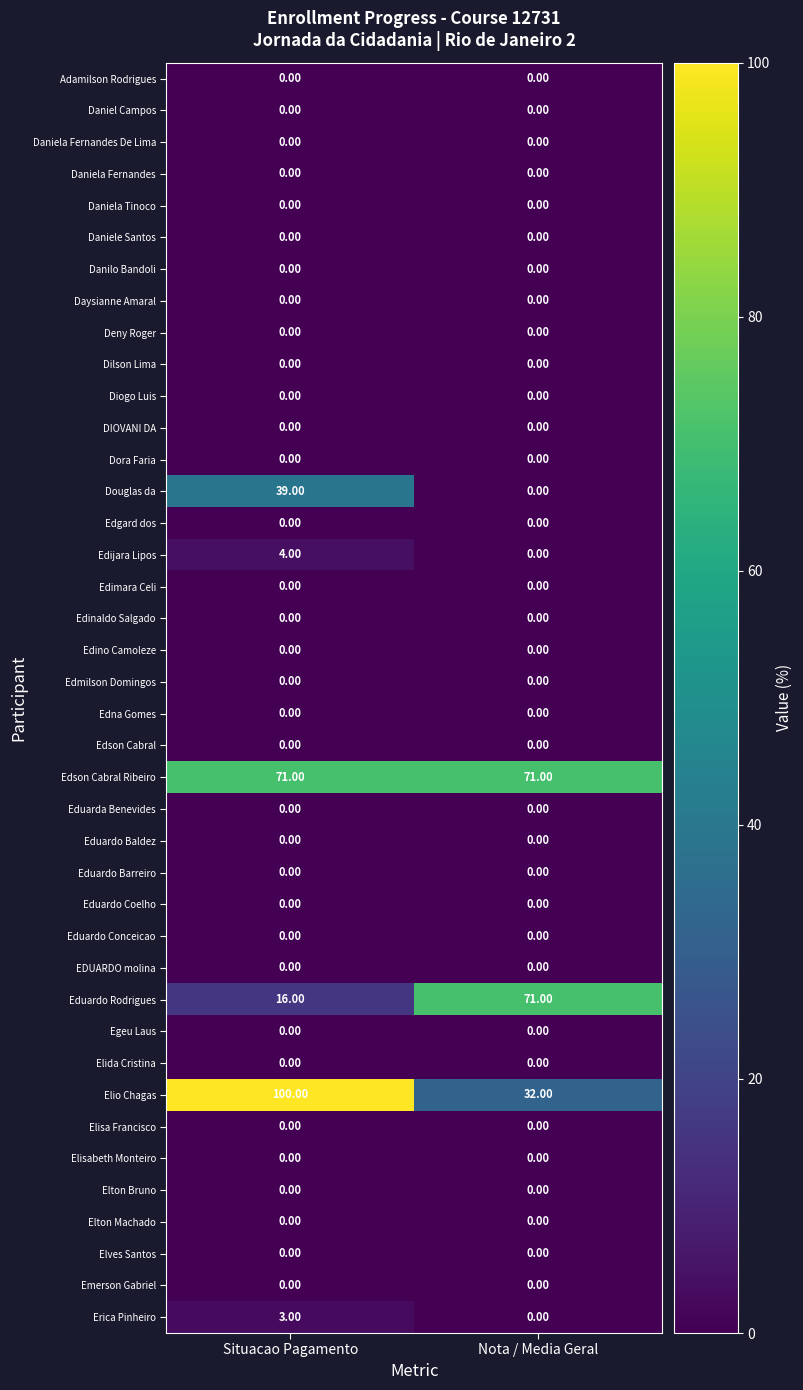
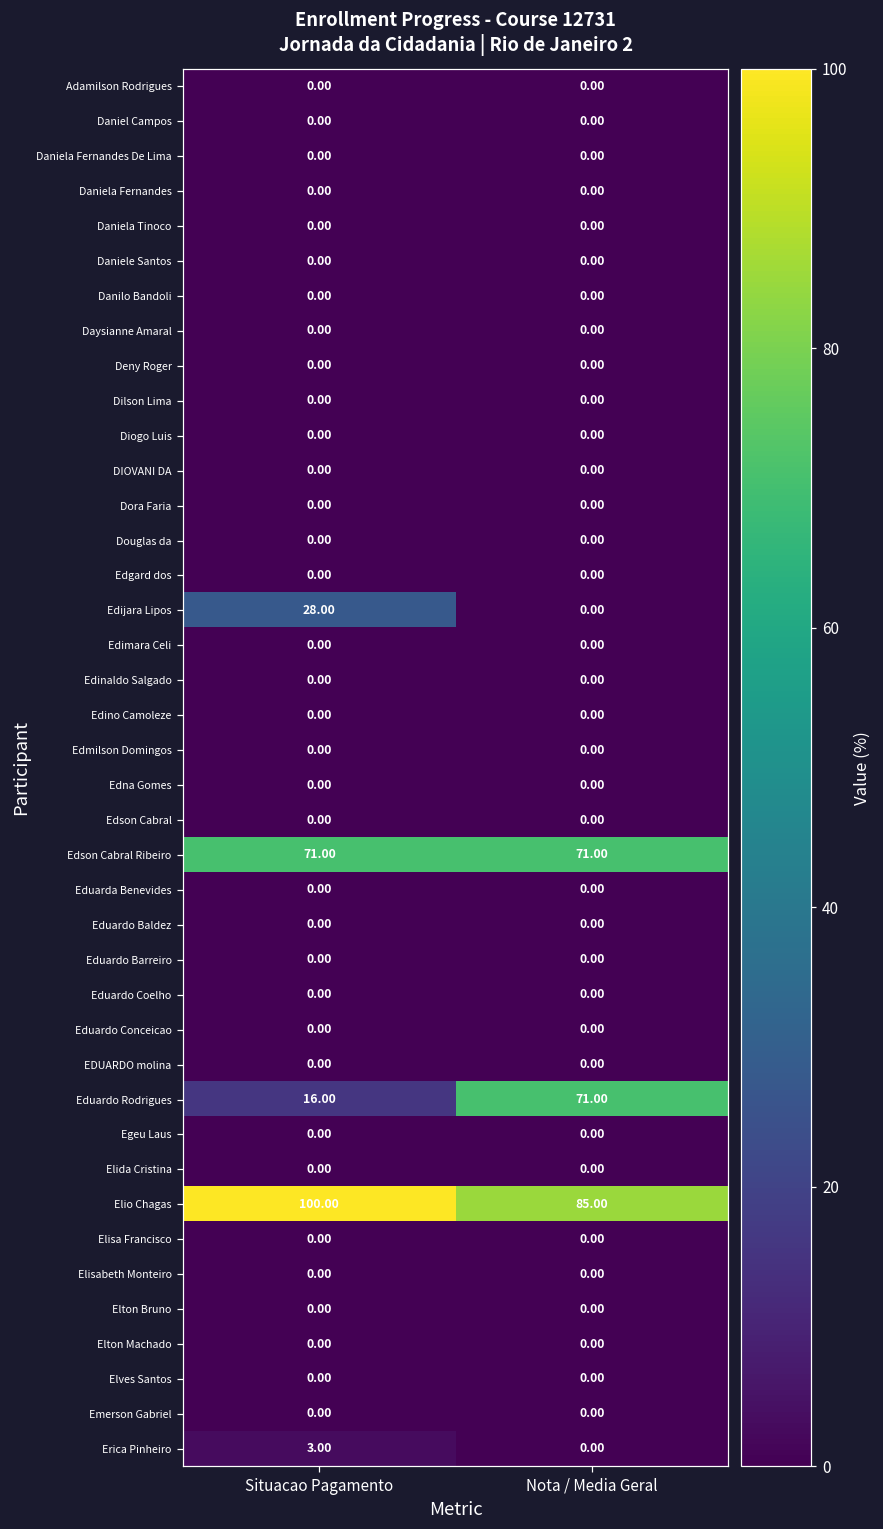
  {
    "Adamilson Rodrigues": {
      "Situacao Pagamento": 0.00,
      "Nota / Media Geral": 0.00
    },
    "Daniel Campos": {
      "Situacao Pagamento": 0.00,
      "Nota / Media Geral": 0.00
    },
    "Daniela Fernandes De Lima": {
      "Situacao Pagamento": 0.00,
      "Nota / Media Geral": 0.00
    },
    "Daniela Fernandes": {
      "Situacao Pagamento": 0.00,
      "Nota / Media Geral": 0.00
    },
    "Daniela Tinoco": {
      "Situacao Pagamento": 0.00,
      "Nota / Media Geral": 0.00
    },
    "Daniele Santos": {
      "Situacao Pagamento": 0.00,
      "Nota / Media Geral": 0.00
    },
    "Danilo Bandoli": {
      "Situacao Pagamento": 0.00,
      "Nota / Media Geral": 0.00
    },
    "Daysianne Amaral": {
      "Situacao Pagamento": 0.00,
      "Nota / Media Geral": 0.00
    },
    "Deny Roger": {
      "Situacao Pagamento": 0.00,
      "Nota / Media Geral": 0.00
    },
    "Dilson Lima": {
      "Situacao Pagamento": 0.00,
      "Nota / Media Geral": 0.00
    },
    "Diogo Luis": {
      "Situacao Pagamento": 0.00,
      "Nota / Media Geral": 0.00
    },
    "DIOVANI DA": {
      "Situacao Pagamento": 0.00,
      "Nota / Media Geral": 0.00
    },
    "Dora Faria": {
      "Situacao Pagamento": 0.00,
      "Nota / Media Geral": 0.00
    },
    "Douglas da": {
-     "Situacao Pagamento": 39.00,
+     "Situacao Pagamento": 0.00,
      "Nota / Media Geral": 0.00
    },
    "Edgard dos": {
      "Situacao Pagamento": 0.00,
      "Nota / Media Geral": 0.00
    },
    "Edijara Lipos": {
-     "Situacao Pagamento": 4.00,
+     "Situacao Pagamento": 28.00,
      "Nota / Media Geral": 0.00
    },
    "Edimara Celi": {
      "Situacao Pagamento": 0.00,
      "Nota / Media Geral": 0.00
    },
    "Edinaldo Salgado": {
      "Situacao Pagamento": 0.00,
      "Nota / Media Geral": 0.00
    },
    "Edino Camoleze": {
      "Situacao Pagamento": 0.00,
      "Nota / Media Geral": 0.00
    },
    "Edmilson Domingos": {
      "Situacao Pagamento": 0.00,
      "Nota / Media Geral": 0.00
    },
    "Edna Gomes": {
      "Situacao Pagamento": 0.00,
      "Nota / Media Geral": 0.00
    },
    "Edson Cabral": {
      "Situacao Pagamento": 0.00,
      "Nota / Media Geral": 0.00
    },
    "Edson Cabral Ribeiro": {
      "Situacao Pagamento": 71.00,
      "Nota / Media Geral": 71.00
    },
    "Eduarda Benevides": {
      "Situacao Pagamento": 0.00,
      "Nota / Media Geral": 0.00
    },
    "Eduardo Baldez": {
      "Situacao Pagamento": 0.00,
      "Nota / Media Geral": 0.00
    },
    "Eduardo Barreiro": {
      "Situacao Pagamento": 0.00,
      "Nota / Media Geral": 0.00
    },
    "Eduardo Coelho": {
      "Situacao Pagamento": 0.00,
      "Nota / Media Geral": 0.00
    },
    "Eduardo Conceicao": {
      "Situacao Pagamento": 0.00,
      "Nota / Media Geral": 0.00
    },
    "EDUARDO molina": {
      "Situacao Pagamento": 0.00,
      "Nota / Media Geral": 0.00
    },
    "Eduardo Rodrigues": {
      "Situacao Pagamento": 16.00,
      "Nota / Media Geral": 71.00
    },
    "Egeu Laus": {
      "Situacao Pagamento": 0.00,
      "Nota / Media Geral": 0.00
    },
    "Elida Cristina": {
      "Situacao Pagamento": 0.00,
      "Nota / Media Geral": 0.00
    },
    "Elio Chagas": {
      "Situacao Pagamento": 100.00,
-     "Nota / Media Geral": 32.00
+     "Nota / Media Geral": 85.00
    },
    "Elisa Francisco": {
      "Situacao Pagamento": 0.00,
      "Nota / Media Geral": 0.00
    },
    "Elisabeth Monteiro": {
      "Situacao Pagamento": 0.00,
      "Nota / Media Geral": 0.00
    },
    "Elton Bruno": {
      "Situacao Pagamento": 0.00,
      "Nota / Media Geral": 0.00
    },
    "Elton Machado": {
      "Situacao Pagamento": 0.00,
      "Nota / Media Geral": 0.00
    },
    "Elves Santos": {
      "Situacao Pagamento": 0.00,
      "Nota / Media Geral": 0.00
    },
    "Emerson Gabriel": {
      "Situacao Pagamento": 0.00,
      "Nota / Media Geral": 0.00
    },
    "Erica Pinheiro": {
      "Situacao Pagamento": 3.00,
      "Nota / Media Geral": 0.00
    }
  }
